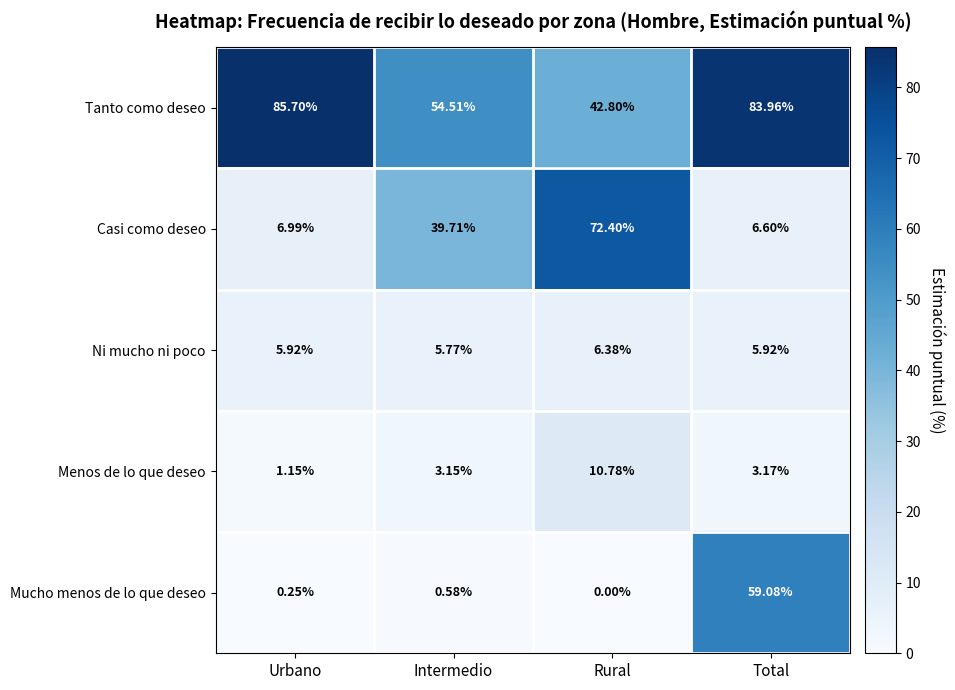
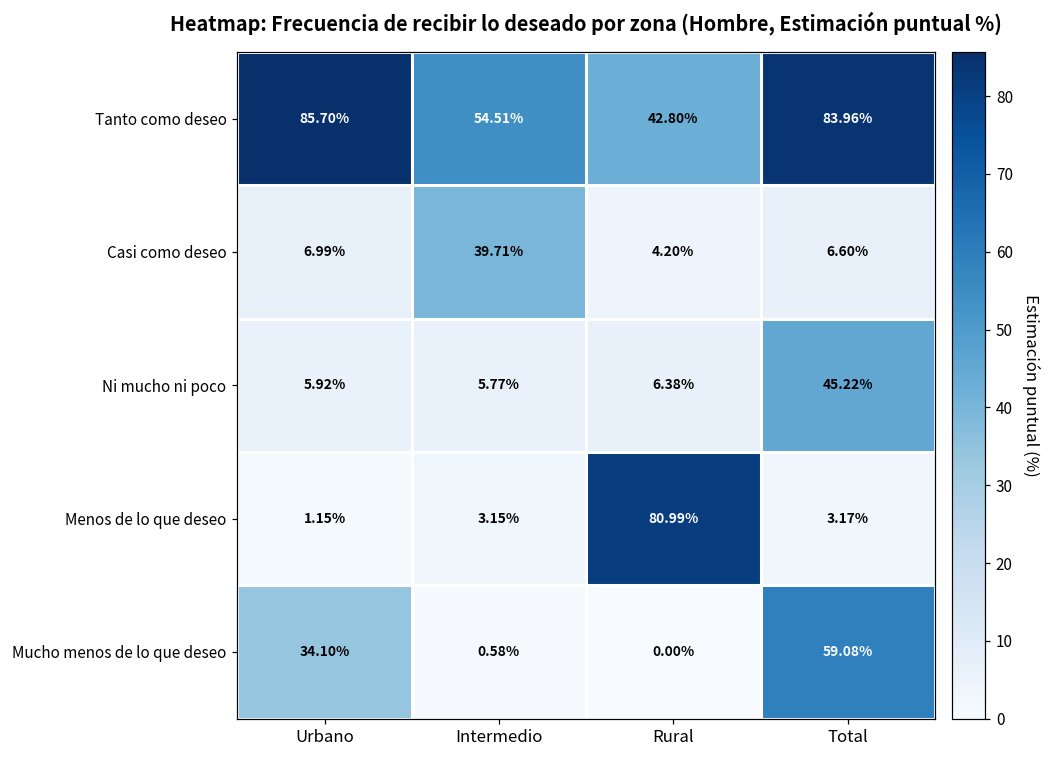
  {
    "Tanto como deseo": {
      "Urbano": "85.70%",
      "Intermedio": "54.51%",
      "Rural": "42.80%",
      "Total": "83.96%"
    },
    "Casi como deseo": {
      "Urbano": "6.99%",
      "Intermedio": "39.71%",
-     "Rural": "72.40%",
+     "Rural": "4.20%",
      "Total": "6.60%"
    },
    "Ni mucho ni poco": {
      "Urbano": "5.92%",
      "Intermedio": "5.77%",
      "Rural": "6.38%",
-     "Total": "5.92%"
+     "Total": "45.22%"
    },
    "Menos de lo que deseo": {
      "Urbano": "1.15%",
      "Intermedio": "3.15%",
-     "Rural": "10.78%",
+     "Rural": "80.99%",
      "Total": "3.17%"
    },
    "Mucho menos de lo que deseo": {
-     "Urbano": "0.25%",
+     "Urbano": "34.10%",
      "Intermedio": "0.58%",
      "Rural": "0.00%",
      "Total": "59.08%"
    }
  }
